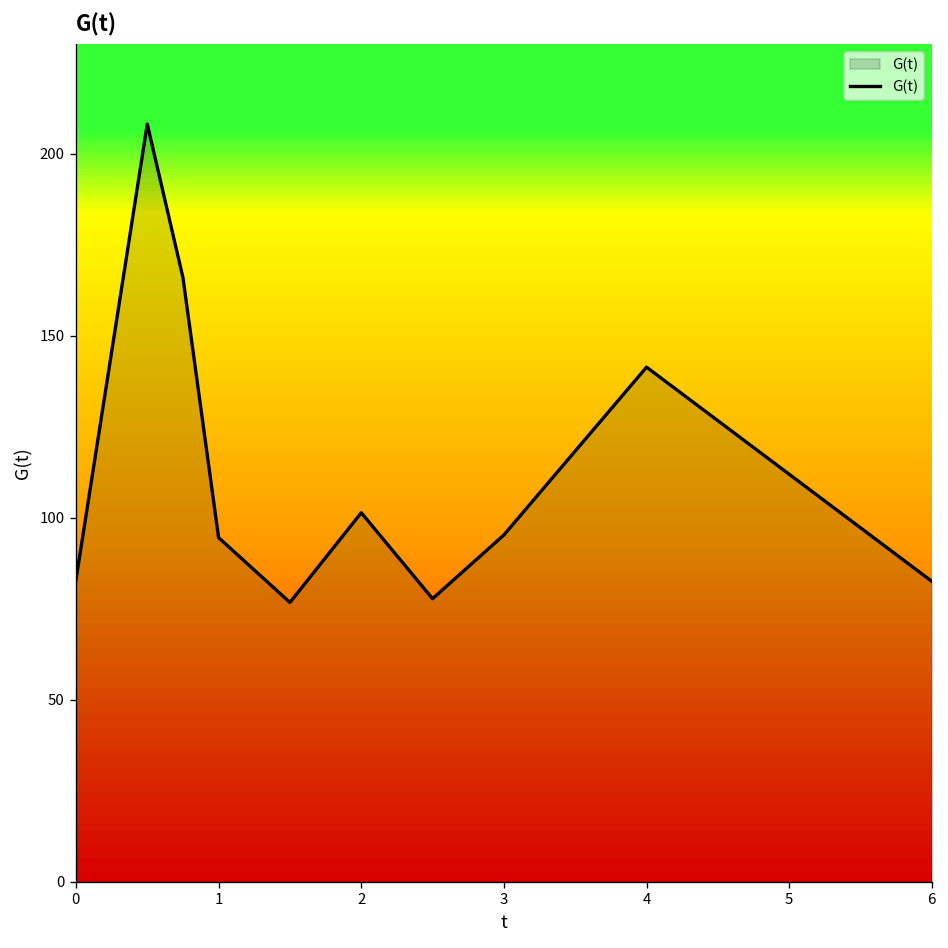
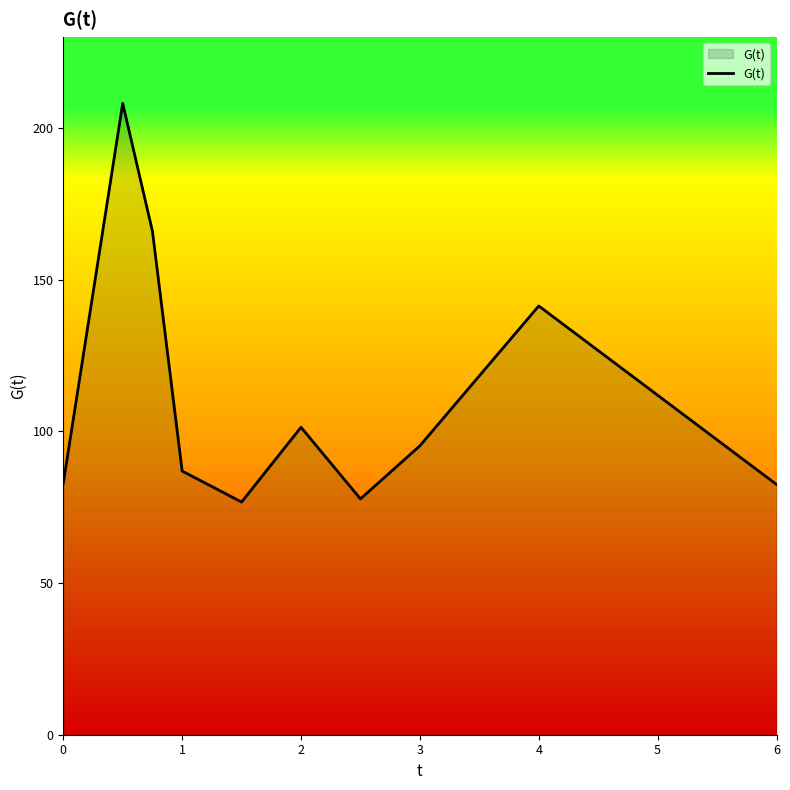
  {
    "0": 83,
-   "1": 94,
+   "1": 87,
    "2": 101,
    "3": 95,
    "4": 141,
    "6": 82
  }
